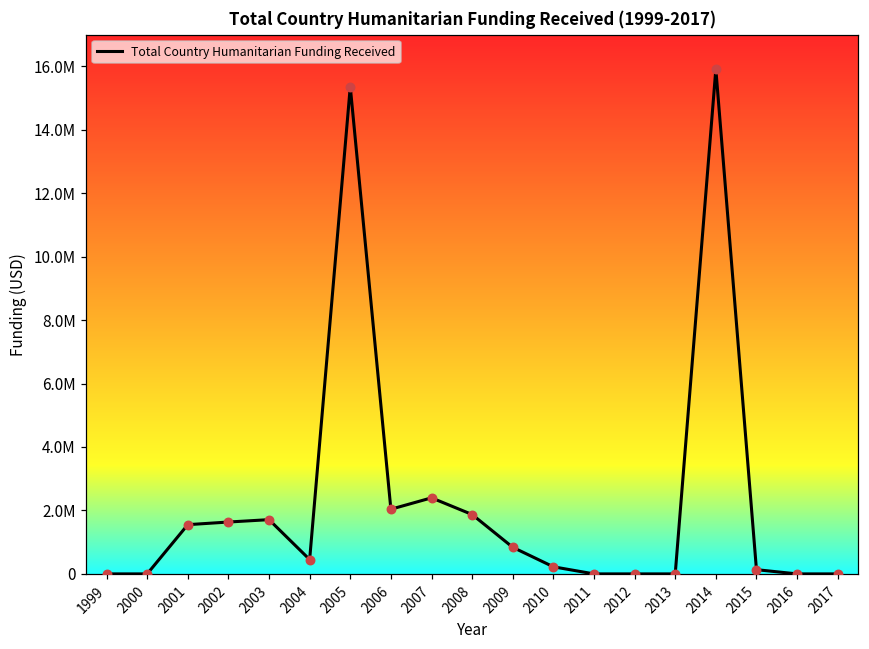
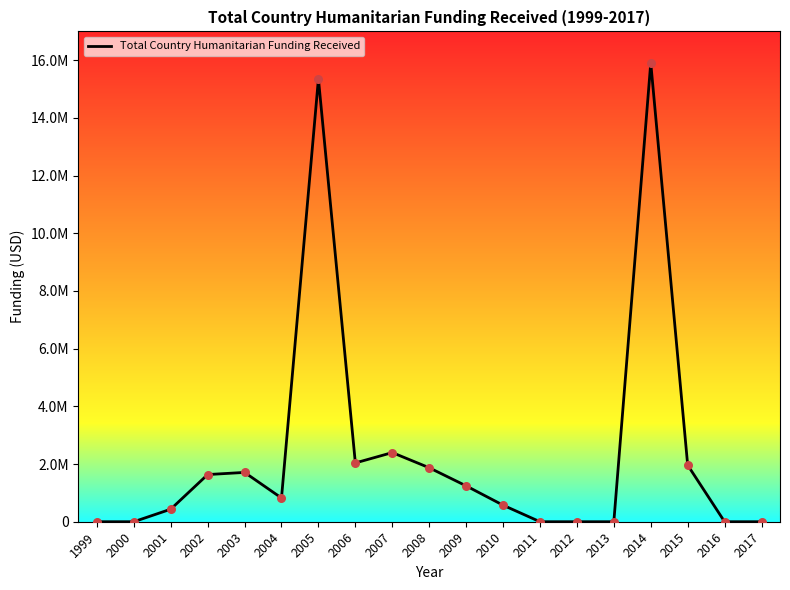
  {
    "1999": 0,
    "2000": 0,
-   "2001": 1600000,
+   "2001": 400000,
    "2002": 1600000,
    "2003": 1700000,
-   "2004": 500000,
+   "2004": 800000,
    "2005": 15400000,
    "2006": 2000000,
    "2007": 2400000,
    "2008": 1900000,
-   "2009": 800000,
-   "2010": 200000,
+   "2009": 1200000,
+   "2010": 600000,
    "2011": 0,
    "2012": 0,
    "2013": 0,
    "2014": 15900000,
-   "2015": 100000,
+   "2015": 2000000,
    "2016": 0,
    "2017": 0
  }
